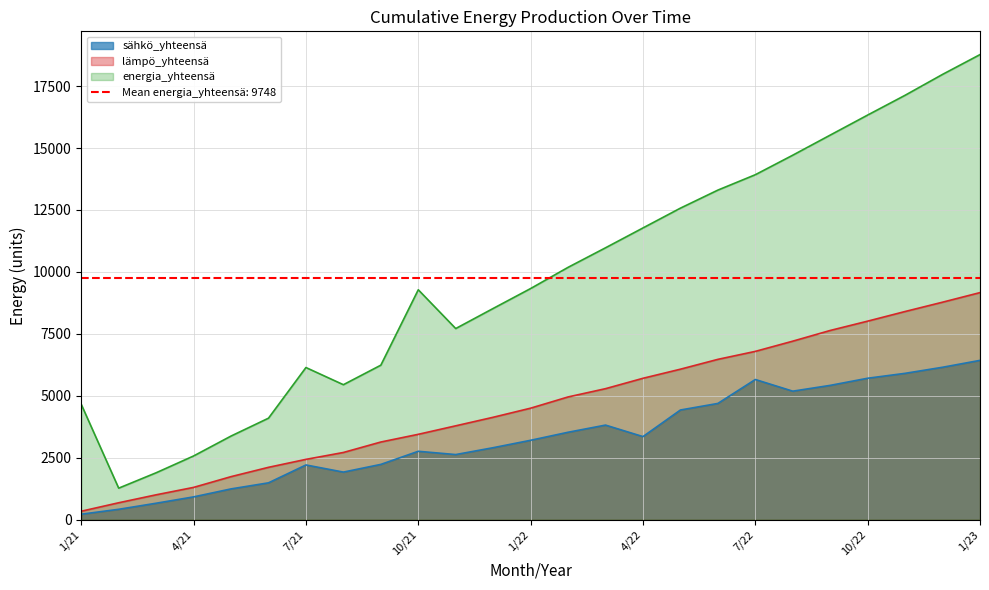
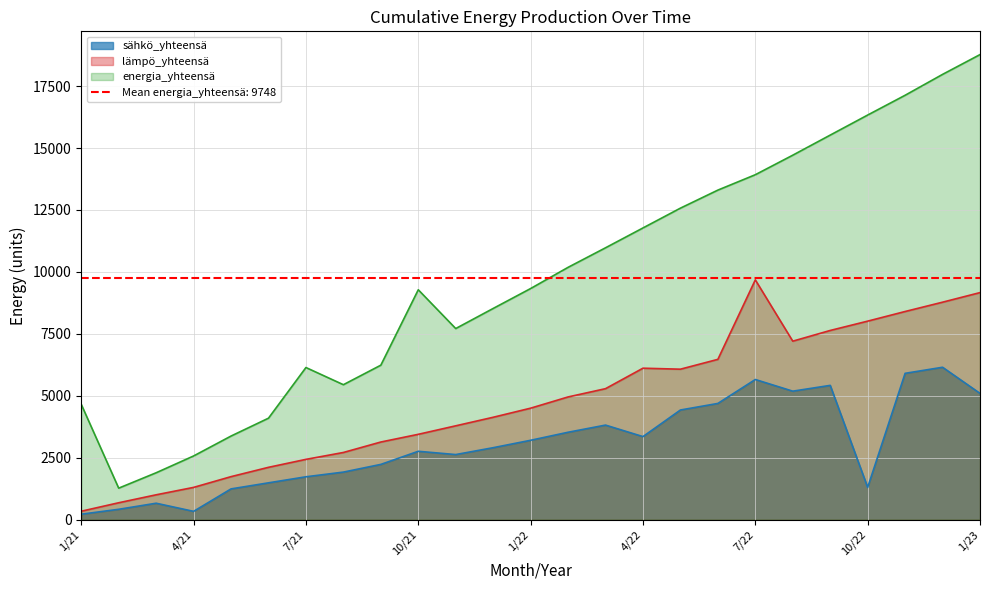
  {
    "sähkö_yhteensä": {
      "1/21": 200,
-     "4/21": 900,
-     "7/21": 2200,
+     "4/21": 300,
+     "7/21": 1700,
      "10/21": 2800,
      "1/22": 3200,
      "4/22": 3400,
      "7/22": 5700,
-     "10/22": 5700,
-     "1/23": 6400
+     "10/22": 1300,
+     "1/23": 5100
    },
    "lämpö_yhteensä": {
      "1/21": 300,
      "4/21": 1300,
      "7/21": 2400,
      "10/21": 3400,
      "1/22": 4500,
-     "4/22": 5700,
-     "7/22": 6800,
+     "4/22": 6100,
+     "7/22": 9700,
      "10/22": 8000,
      "1/23": 9200
    },
    "energia_yhteensä": {
      "1/21": 4700,
      "4/21": 2600,
      "7/21": 6100,
      "10/21": 9300,
      "1/22": 9300,
      "4/22": 11800,
      "7/22": 13900,
      "10/22": 16300,
      "1/23": 18800
    }
  }
